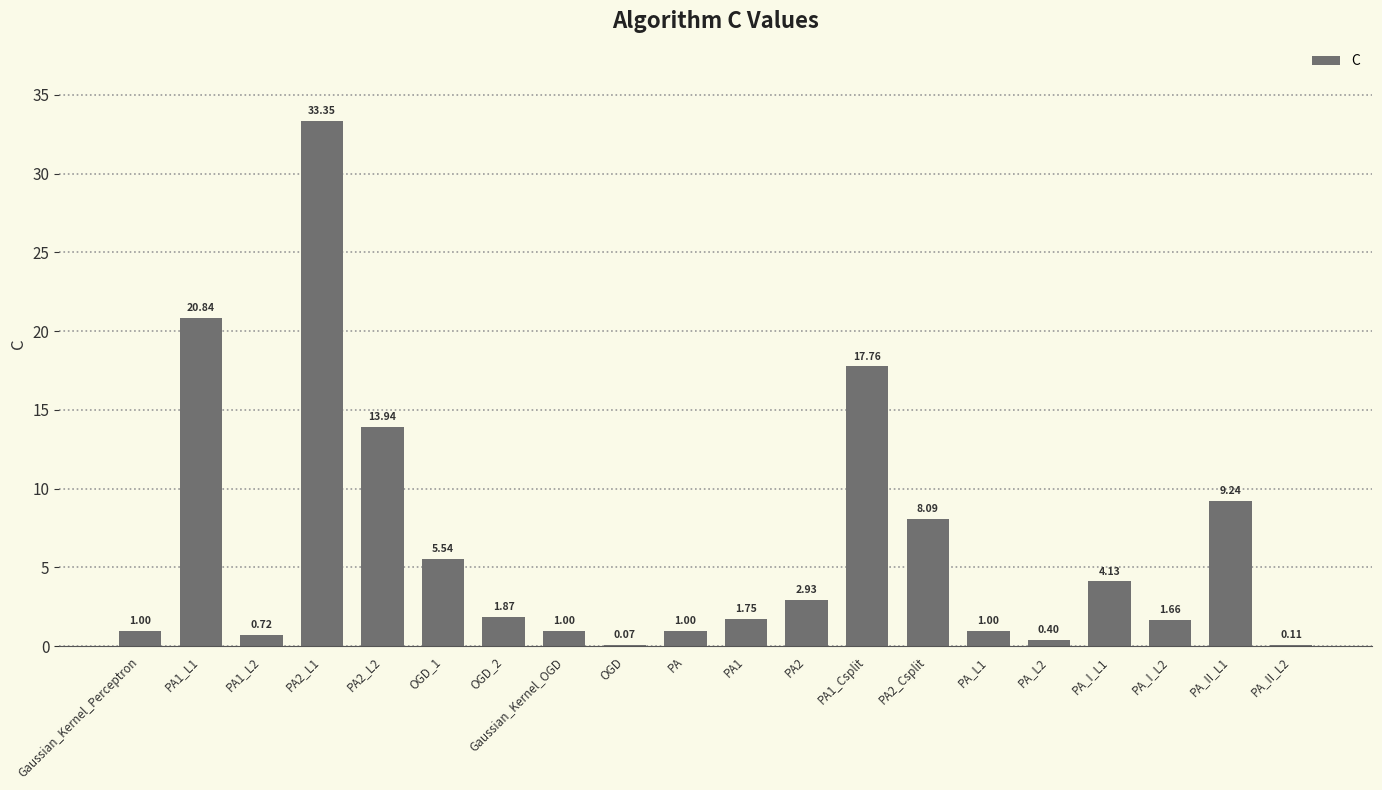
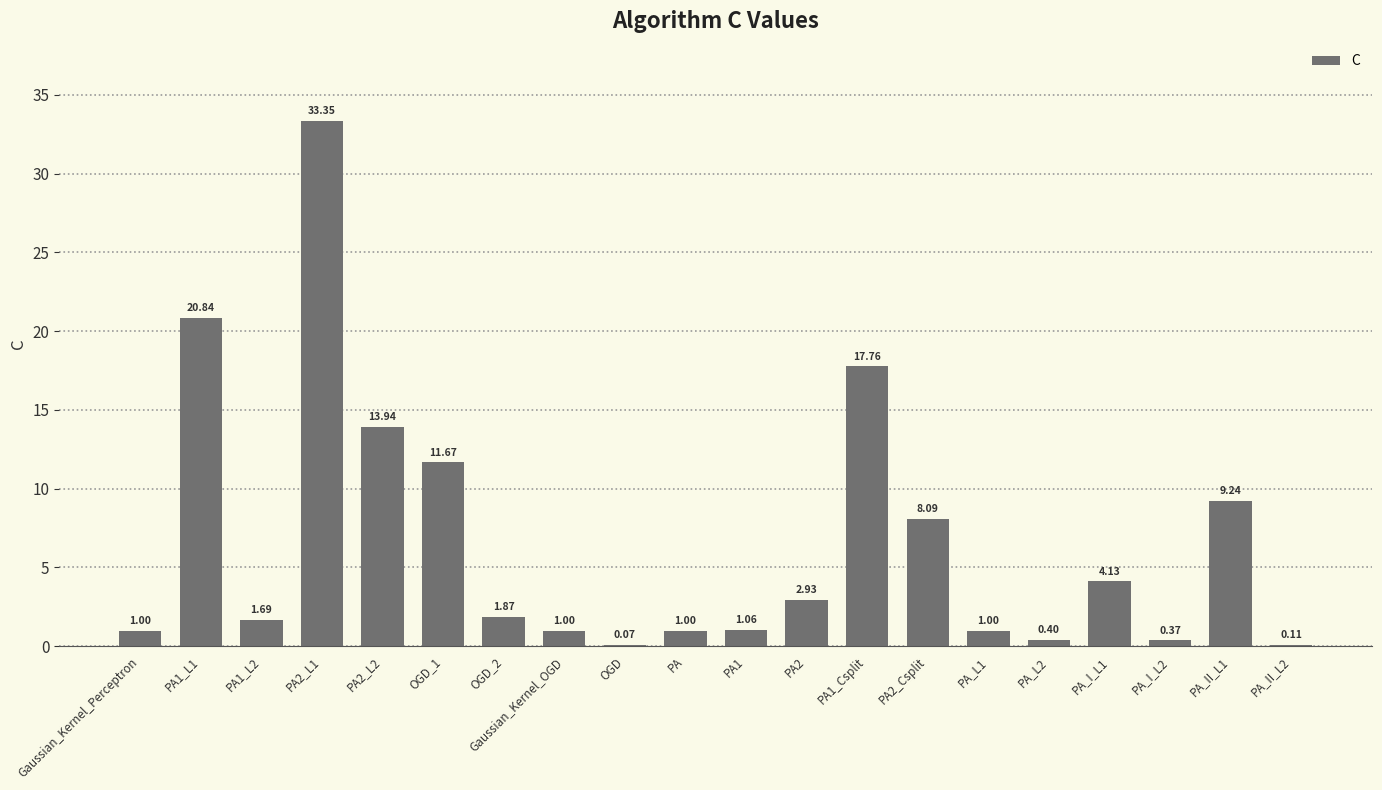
  {
    "Gaussian_Kernel_Perceptron": 1.00,
    "PA1_L1": 20.84,
-   "PA1_L2": 0.72,
+   "PA1_L2": 1.69,
    "PA2_L1": 33.35,
    "PA2_L2": 13.94,
-   "OGD_1": 5.54,
+   "OGD_1": 11.67,
    "OGD_2": 1.87,
    "Gaussian_Kernel_OGD": 1.00,
    "OGD": 0.07,
    "PA": 1.00,
-   "PA1": 1.75,
+   "PA1": 1.06,
    "PA2": 2.93,
    "PA1_Csplit": 17.76,
    "PA2_Csplit": 8.09,
    "PA_L1": 1.00,
    "PA_L2": 0.40,
    "PA_I_L1": 4.13,
-   "PA_I_L2": 1.66,
+   "PA_I_L2": 0.37,
    "PA_II_L1": 9.24,
    "PA_II_L2": 0.11
  }
